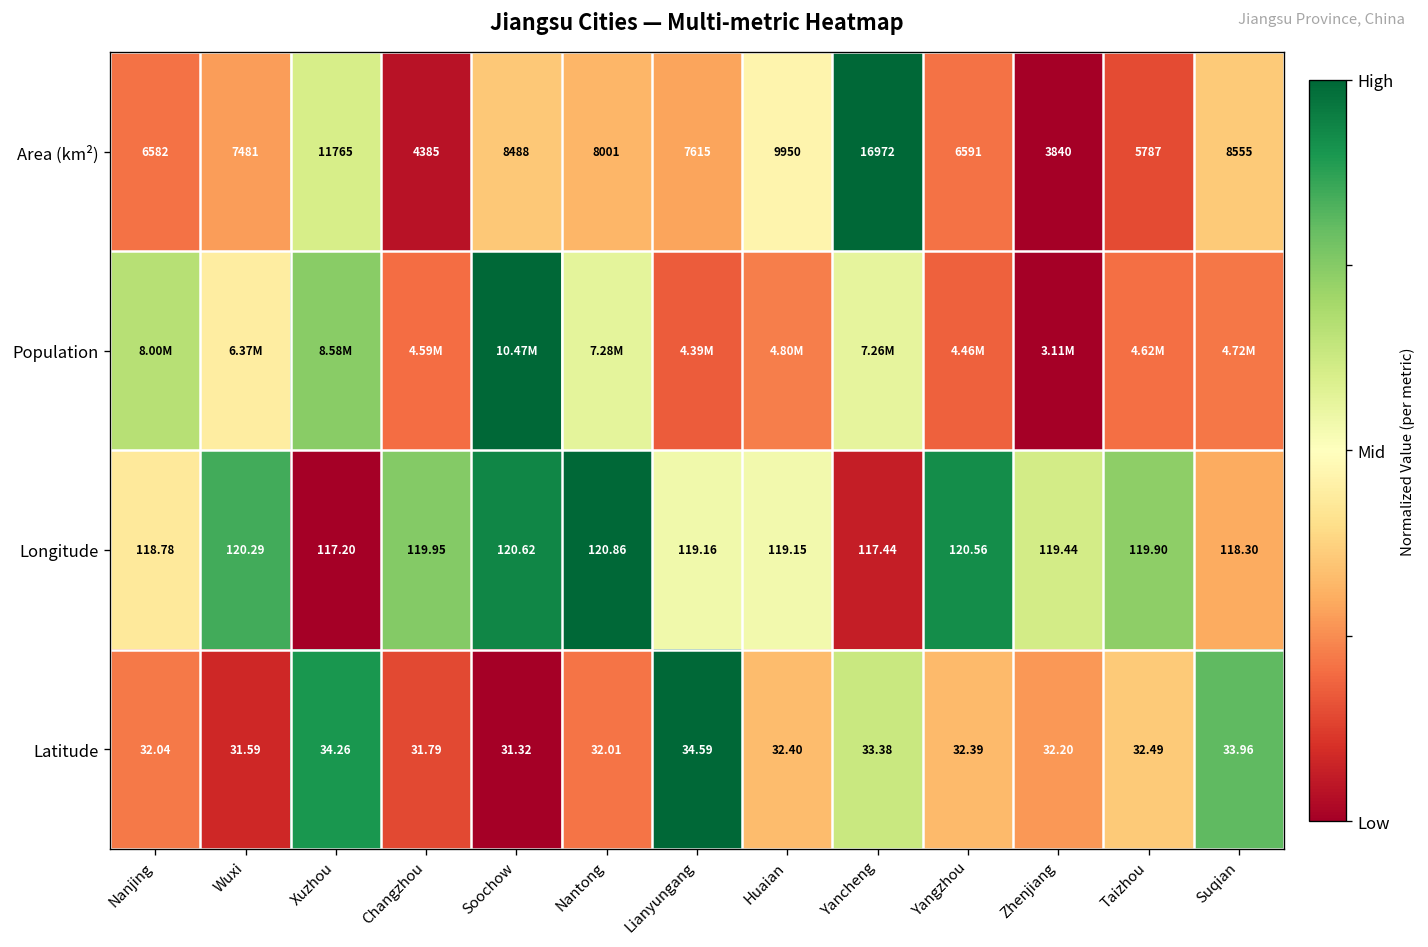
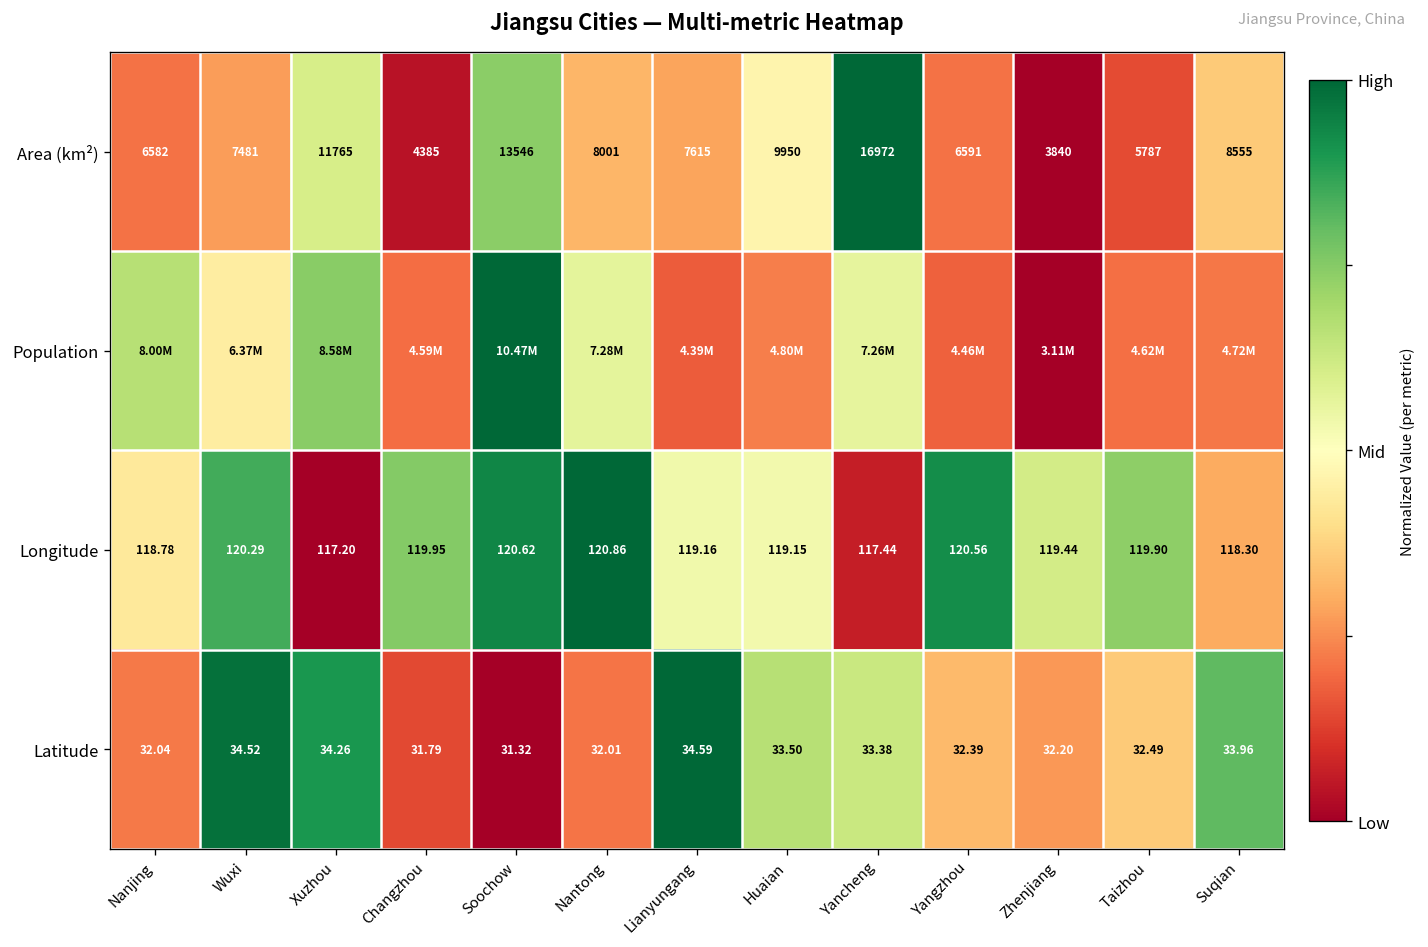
  {
    "Area (km²)": {
      "Nanjing": "6582",
      "Wuxi": "7481",
      "Xuzhou": "11765",
      "Changzhou": "4385",
-     "Soochow": "8488",
+     "Soochow": "13546",
      "Nantong": "8001",
      "Lianyungang": "7615",
      "Huaian": "9950",
      "Yancheng": "16972",
      "Yangzhou": "6591",
      "Zhenjiang": "3840",
      "Taizhou": "5787",
      "Suqian": "8555"
    },
    "Population": {
      "Nanjing": "8.00M",
      "Wuxi": "6.37M",
      "Xuzhou": "8.58M",
      "Changzhou": "4.59M",
      "Soochow": "10.47M",
      "Nantong": "7.28M",
      "Lianyungang": "4.39M",
      "Huaian": "4.80M",
      "Yancheng": "7.26M",
      "Yangzhou": "4.46M",
      "Zhenjiang": "3.11M",
      "Taizhou": "4.62M",
      "Suqian": "4.72M"
    },
    "Longitude": {
      "Nanjing": "118.78",
      "Wuxi": "120.29",
      "Xuzhou": "117.20",
      "Changzhou": "119.95",
      "Soochow": "120.62",
      "Nantong": "120.86",
      "Lianyungang": "119.16",
      "Huaian": "119.15",
      "Yancheng": "117.44",
      "Yangzhou": "120.56",
      "Zhenjiang": "119.44",
      "Taizhou": "119.90",
      "Suqian": "118.30"
    },
    "Latitude": {
      "Nanjing": "32.04",
-     "Wuxi": "31.59",
+     "Wuxi": "34.52",
      "Xuzhou": "34.26",
      "Changzhou": "31.79",
      "Soochow": "31.32",
      "Nantong": "32.01",
      "Lianyungang": "34.59",
-     "Huaian": "32.40",
+     "Huaian": "33.50",
      "Yancheng": "33.38",
      "Yangzhou": "32.39",
      "Zhenjiang": "32.20",
      "Taizhou": "32.49",
      "Suqian": "33.96"
    }
  }
